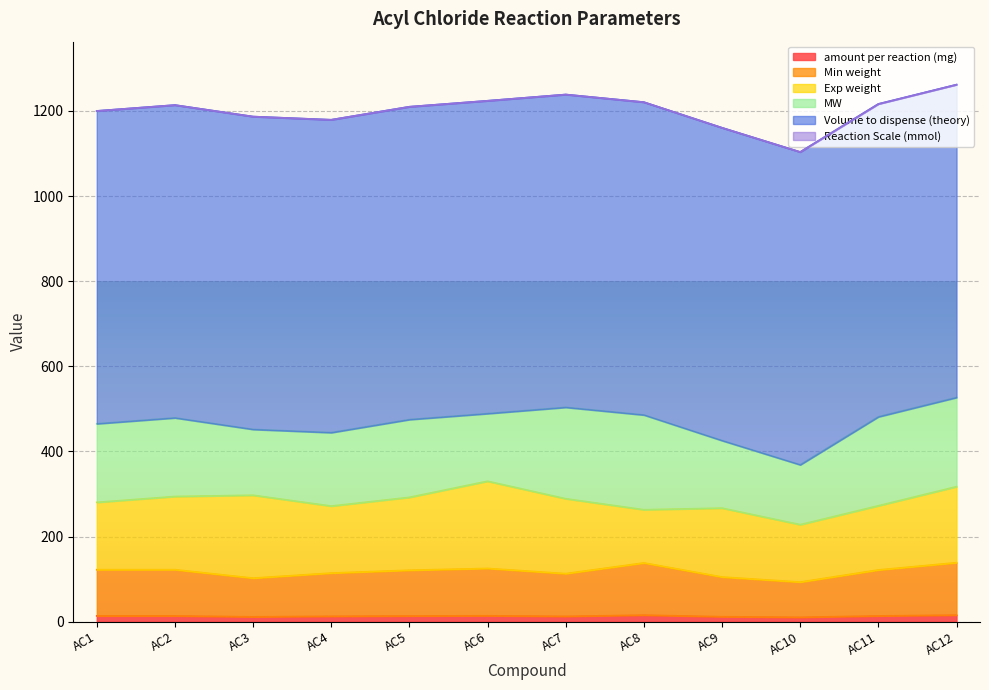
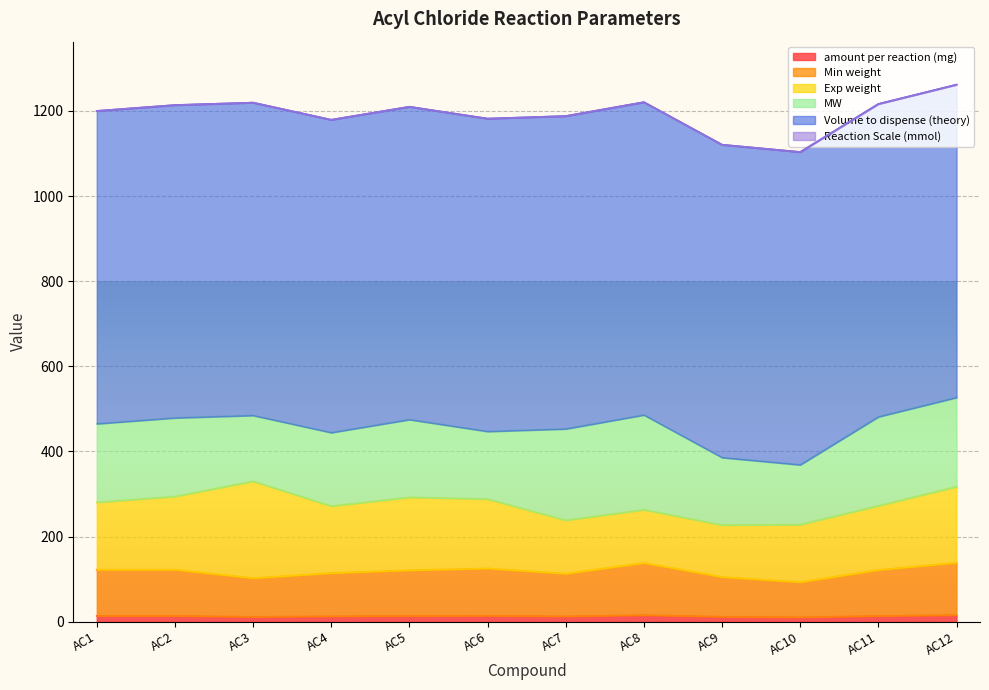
  {
    "amount per reaction (mg)": {
      "AC1": 10,
      "AC2": 10,
      "AC3": 10,
      "AC4": 10,
      "AC5": 10,
      "AC6": 10,
      "AC7": 10,
      "AC8": 20,
      "AC9": 10,
      "AC10": 10,
      "AC11": 10,
      "AC12": 20
    },
    "Min weight": {
      "AC1": 110,
      "AC2": 110,
      "AC3": 90,
      "AC4": 100,
      "AC5": 110,
      "AC6": 110,
      "AC7": 100,
      "AC8": 120,
      "AC9": 90,
      "AC10": 80,
      "AC11": 110,
      "AC12": 120
    },
    "Exp weight": {
      "AC1": 160,
      "AC2": 170,
-     "AC3": 190,
+     "AC3": 230,
      "AC4": 160,
      "AC5": 170,
-     "AC6": 200,
-     "AC7": 180,
+     "AC6": 160,
+     "AC7": 130,
      "AC8": 130,
-     "AC9": 160,
+     "AC9": 120,
      "AC10": 130,
      "AC11": 150,
      "AC12": 180
    },
    "MW": {
      "AC1": 180,
      "AC2": 180,
      "AC3": 150,
      "AC4": 170,
      "AC5": 180,
      "AC6": 160,
      "AC7": 210,
      "AC8": 220,
      "AC9": 160,
      "AC10": 140,
      "AC11": 210,
      "AC12": 210
    },
    "Reaction Scale (mmol)": {
      "AC1": 730,
      "AC2": 740,
      "AC3": 740,
      "AC4": 730,
      "AC5": 740,
      "AC6": 730,
      "AC7": 740,
      "AC8": 740,
      "AC9": 740,
      "AC10": 740
    }
  }
